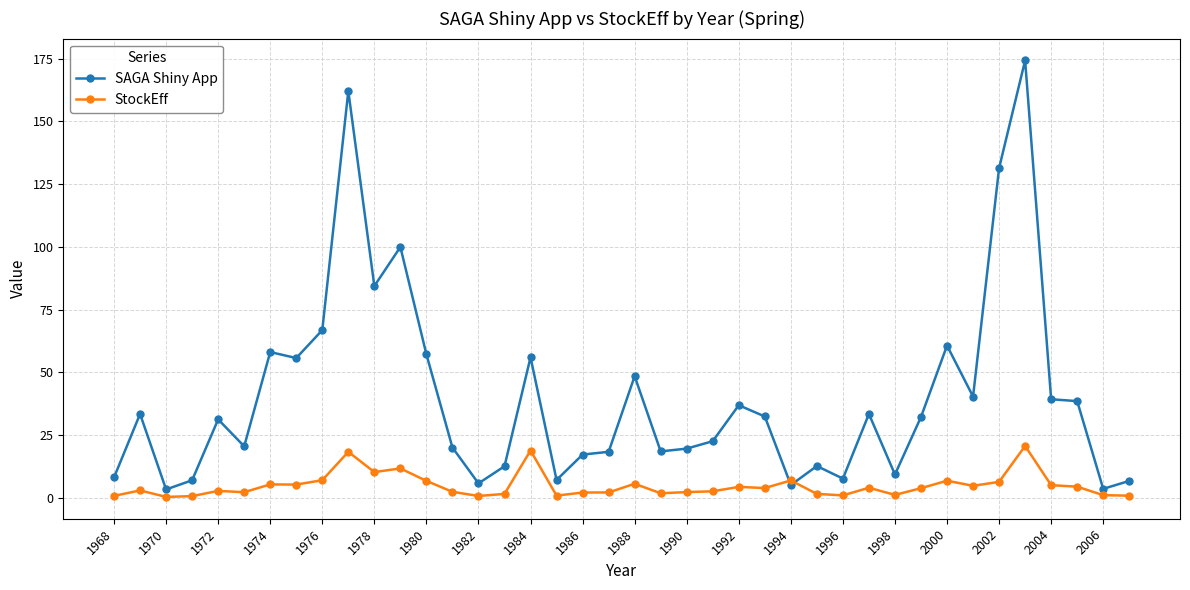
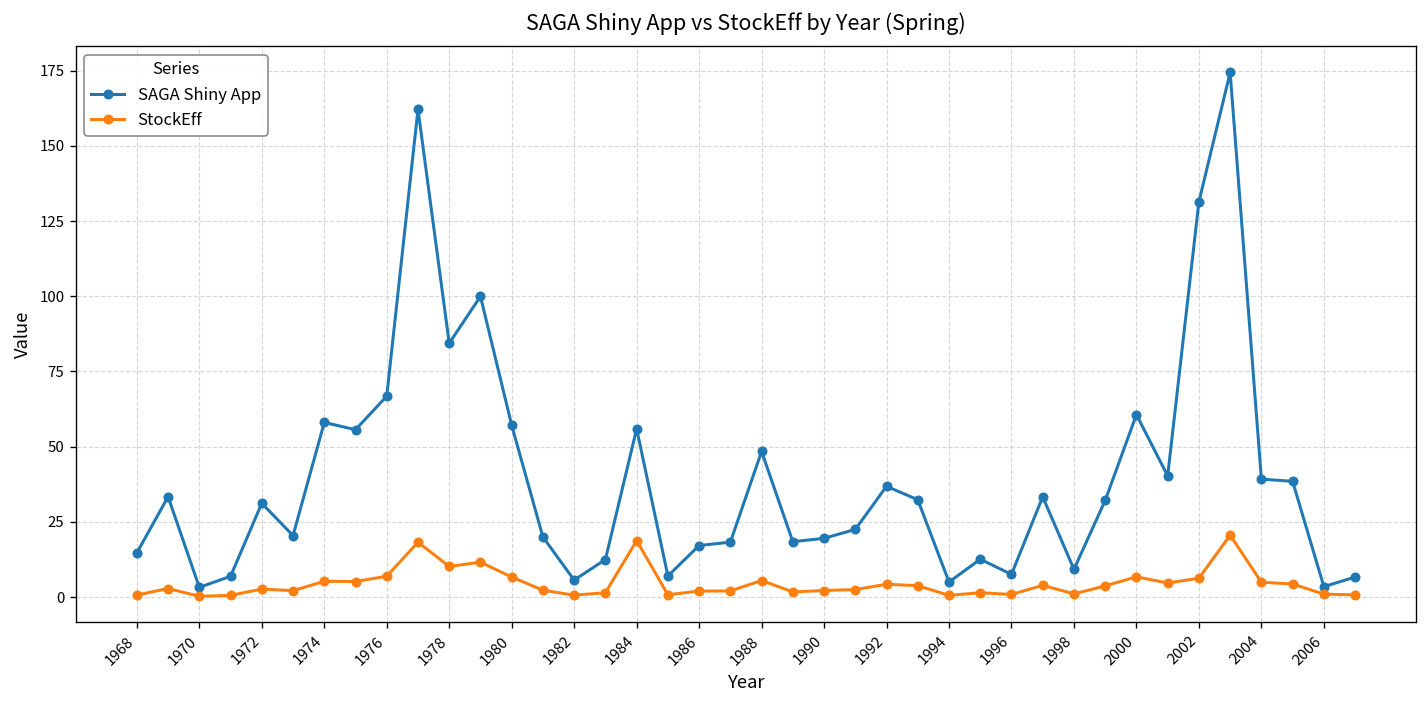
  {
    "SAGA Shiny App": {
-     "1968": 8,
+     "1968": 15,
      "1970": 3,
      "1972": 31,
      "1974": 58,
      "1976": 67,
      "1978": 84,
      "1980": 57,
      "1982": 6,
      "1984": 56,
      "1986": 17,
      "1988": 48,
      "1990": 20,
      "1992": 37,
      "1994": 5,
      "1996": 8,
      "1998": 9,
      "2000": 61,
      "2002": 131,
      "2004": 39,
      "2006": 3
    },
    "StockEff": {
      "1968": 1,
      "1970": 0,
      "1972": 3,
      "1974": 5,
      "1976": 7,
      "1978": 10,
      "1980": 7,
      "1982": 1,
      "1984": 19,
      "1986": 2,
      "1988": 6,
      "1990": 2,
      "1992": 4,
-     "1994": 7,
+     "1994": 1,
      "1996": 1,
      "1998": 1,
      "2000": 7,
      "2002": 6,
      "2004": 5,
      "2006": 1
    }
  }
